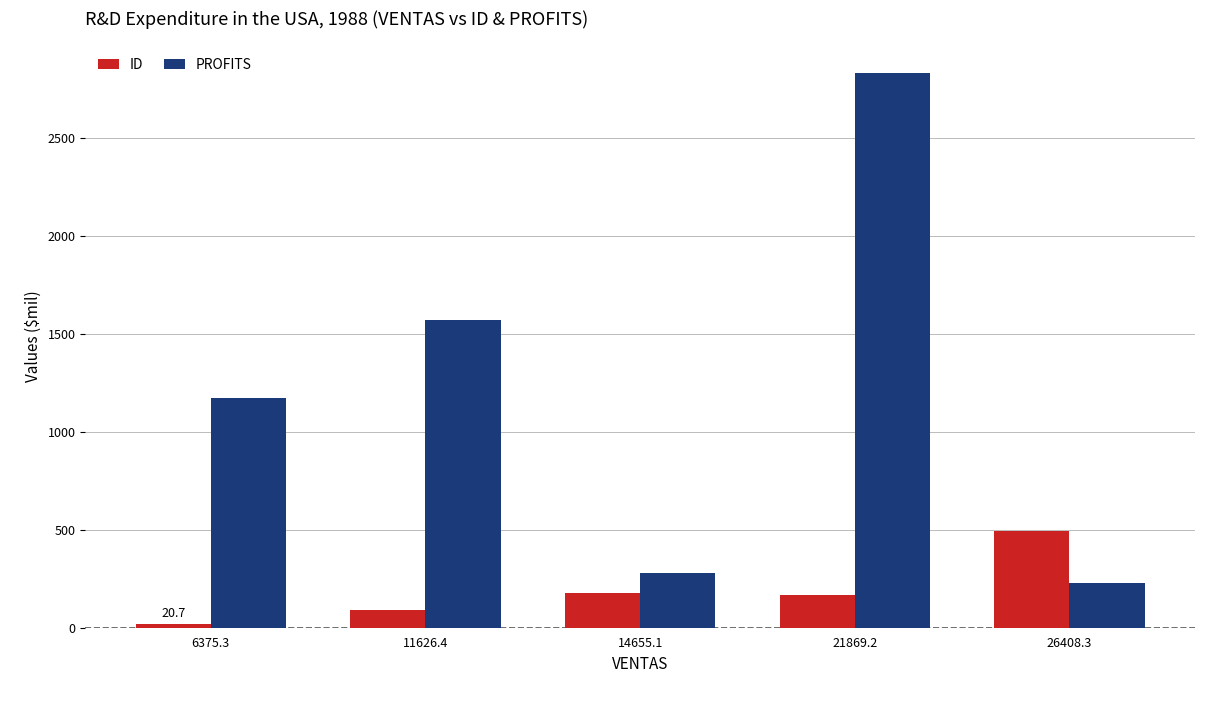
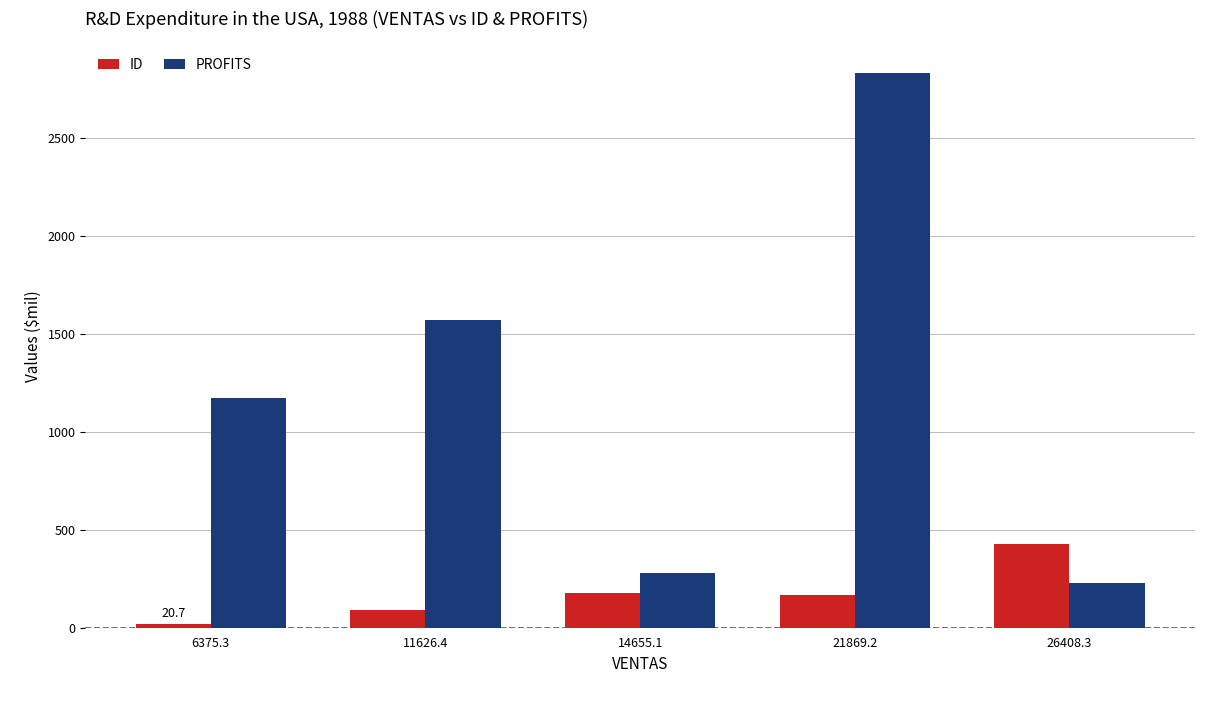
  {
    "ID": {
      "11626.4": 90,
      "14655.1": 180,
      "21869.2": 160,
-     "26408.3": 490
+     "26408.3": 430
    },
    "PROFITS": {
      "6375.3": 1170,
      "11626.4": 1570,
      "14655.1": 280,
      "21869.2": 2830,
      "26408.3": 230
    }
  }
